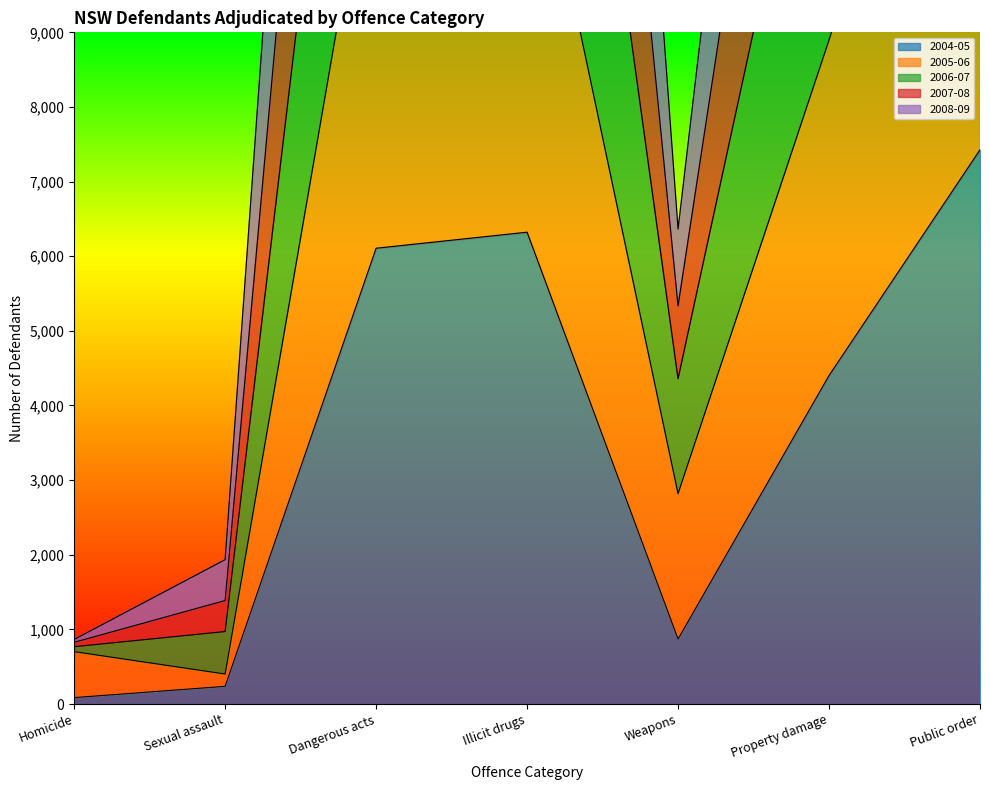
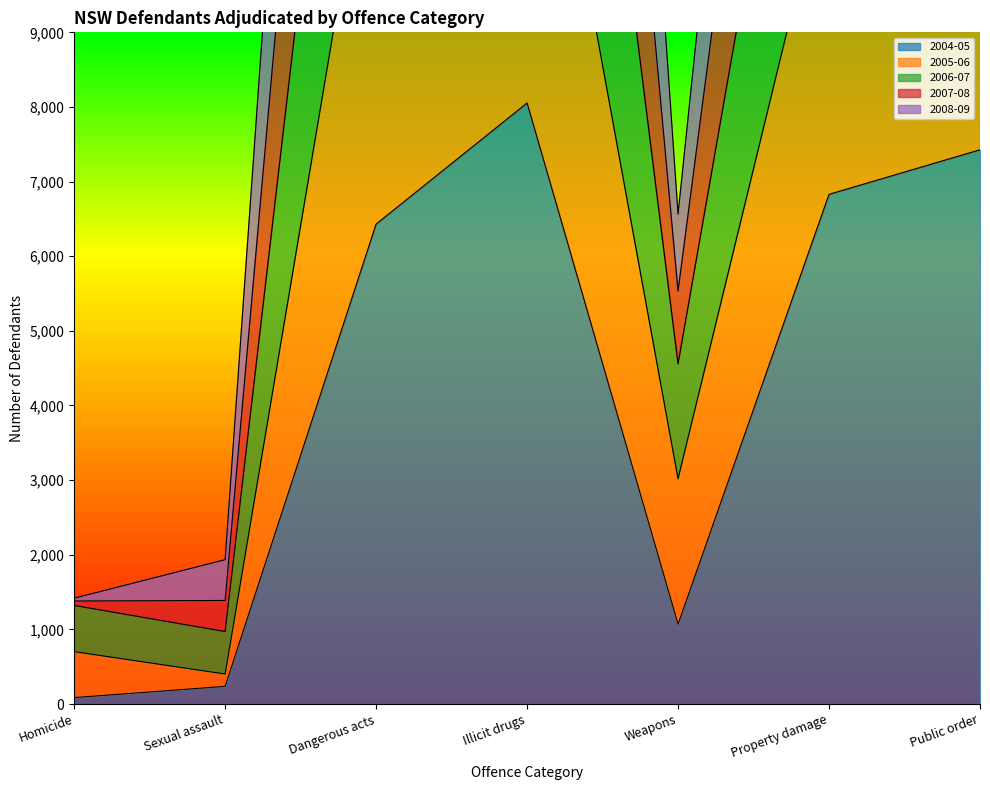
  {
    "2004-05": {
      "Homicide": "100",
      "Sexual assault": "200",
-     "Dangerous acts": "6,100",
-     "Illicit drugs": "6,300",
-     "Weapons": "900",
-     "Property damage": "4,400",
+     "Dangerous acts": "6,400",
+     "Illicit drugs": "8,100",
+     "Weapons": "1,100",
+     "Property damage": "6,800",
      "Public order": "7,400"
    },
    "2005-06": {
      "Homicide": "600",
      "Sexual assault": "200",
      "Weapons": "1,900"
    },
    "2006-07": {
-     "Homicide": "100",
+     "Homicide": "600",
      "Sexual assault": "600",
      "Weapons": "1,500"
    },
    "2007-08": {
      "Homicide": "100",
      "Sexual assault": "400",
      "Weapons": "1,000"
    },
    "2008-09": {
      "Homicide": "0",
      "Sexual assault": "500",
      "Weapons": "1,000"
    }
  }
